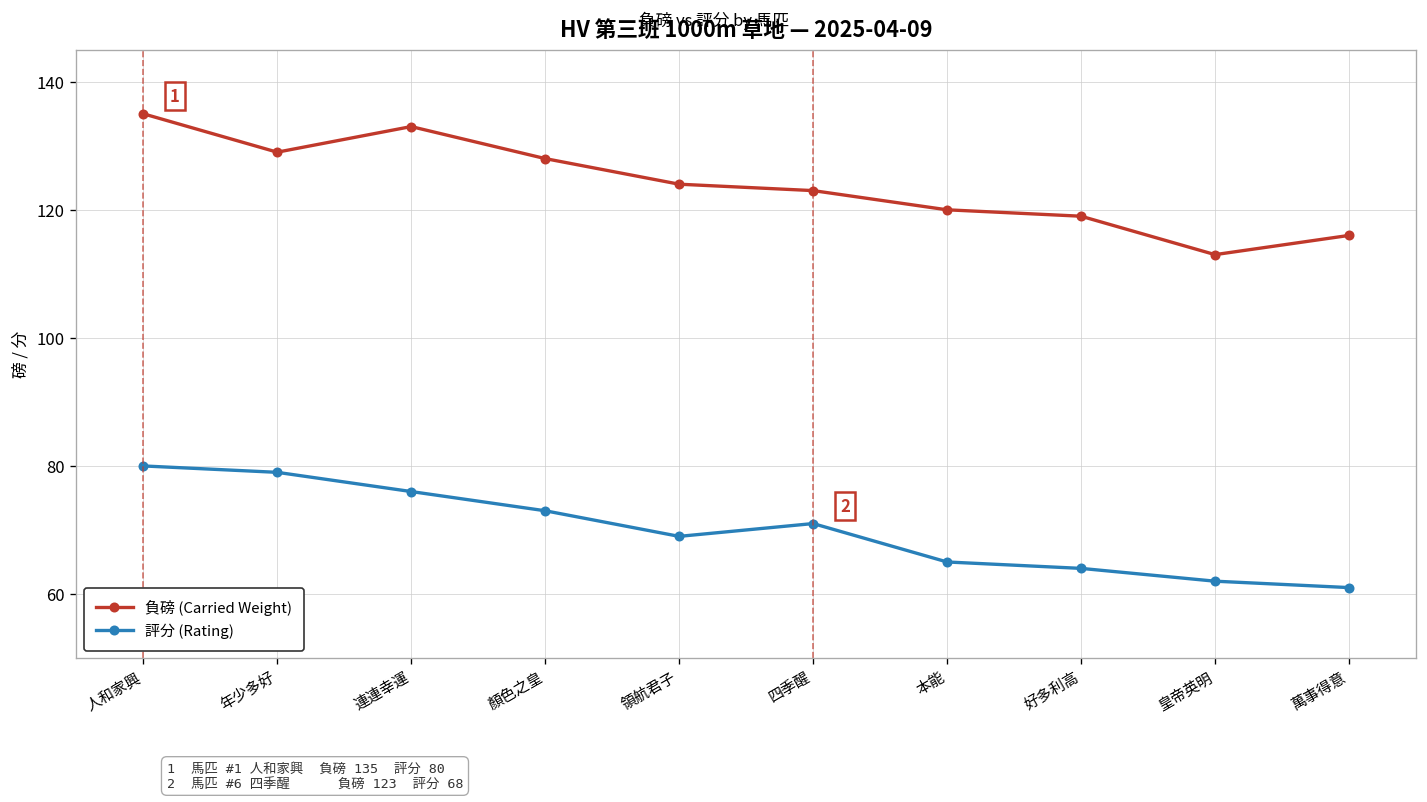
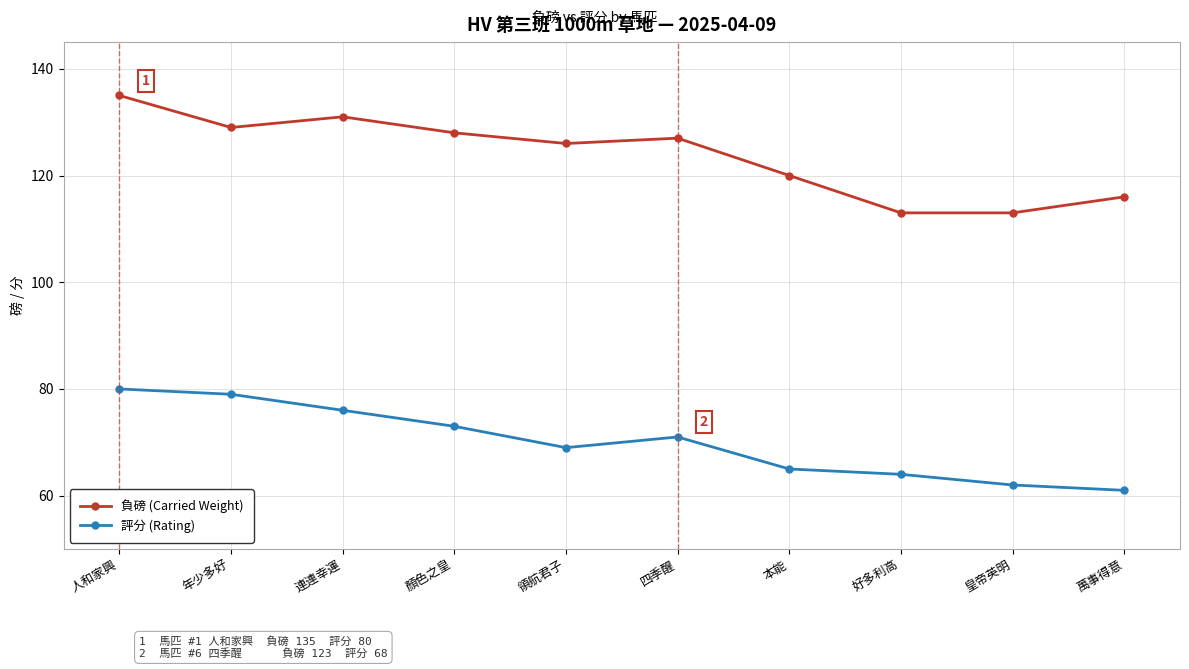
  {
    "負磅 (Carried Weight)": {
      "年少多好": 129,
-     "連連幸運": 133,
+     "連連幸運": 131,
      "顏色之皇": 128,
-     "領航君子": 124,
-     "四季醒": 123,
+     "領航君子": 126,
+     "四季醒": 127,
      "本能": 120,
-     "好多利高": 119,
+     "好多利高": 113,
      "皇帝英明": 113,
      "萬事得意": 116
    },
    "評分 (Rating)": {
      "人和家興": 80,
      "年少多好": 79,
      "連連幸運": 76,
      "顏色之皇": 73,
      "領航君子": 69,
      "本能": 65,
      "好多利高": 64,
      "皇帝英明": 62,
      "萬事得意": 61
    }
  }
